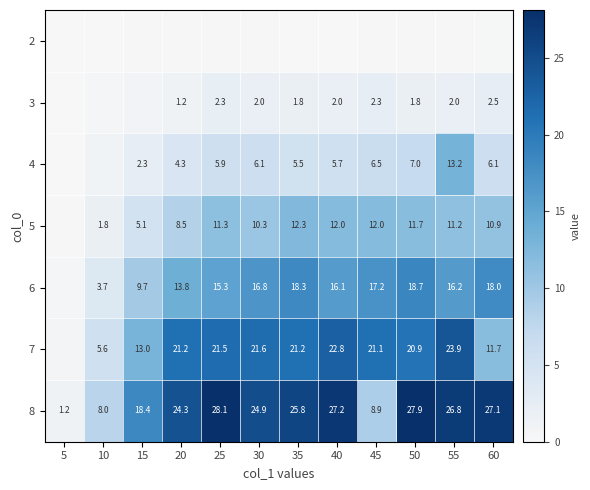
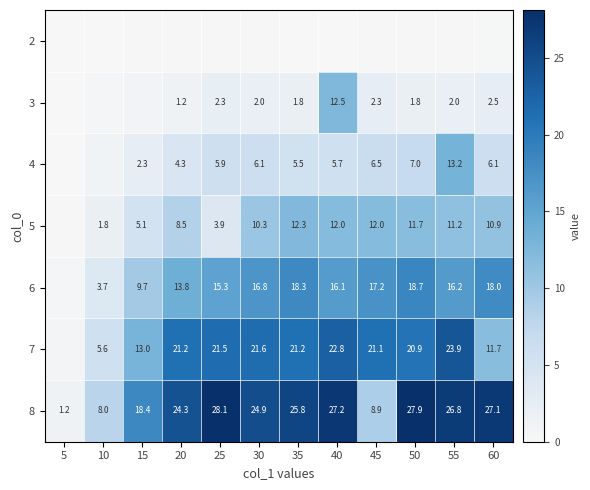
  {
    "3": {
      "20": 1.2,
      "25": 2.3,
      "30": 2.0,
      "35": 1.8,
-     "40": 2.0,
+     "40": 12.5,
      "45": 2.3,
      "50": 1.8,
      "55": 2.0,
      "60": 2.5
    },
    "4": {
      "15": 2.3,
      "20": 4.3,
      "25": 5.9,
      "30": 6.1,
      "35": 5.5,
      "40": 5.7,
      "45": 6.5,
      "50": 7.0,
      "55": 13.2,
      "60": 6.1
    },
    "5": {
      "10": 1.8,
      "15": 5.1,
      "20": 8.5,
-     "25": 11.3,
+     "25": 3.9,
      "30": 10.3,
      "35": 12.3,
      "40": 12.0,
      "45": 12.0,
      "50": 11.7,
      "55": 11.2,
      "60": 10.9
    },
    "6": {
      "10": 3.7,
      "15": 9.7,
      "20": 13.8,
      "25": 15.3,
      "30": 16.8,
      "35": 18.3,
      "40": 16.1,
      "45": 17.2,
      "50": 18.7,
      "55": 16.2,
      "60": 18.0
    },
    "7": {
      "10": 5.6,
      "15": 13.0,
      "20": 21.2,
      "25": 21.5,
      "30": 21.6,
      "35": 21.2,
      "40": 22.8,
      "45": 21.1,
      "50": 20.9,
      "55": 23.9,
      "60": 11.7
    },
    "8": {
      "5": 1.2,
      "10": 8.0,
      "15": 18.4,
      "20": 24.3,
      "25": 28.1,
      "30": 24.9,
      "35": 25.8,
      "40": 27.2,
      "45": 8.9,
      "50": 27.9,
      "55": 26.8,
      "60": 27.1
    }
  }
